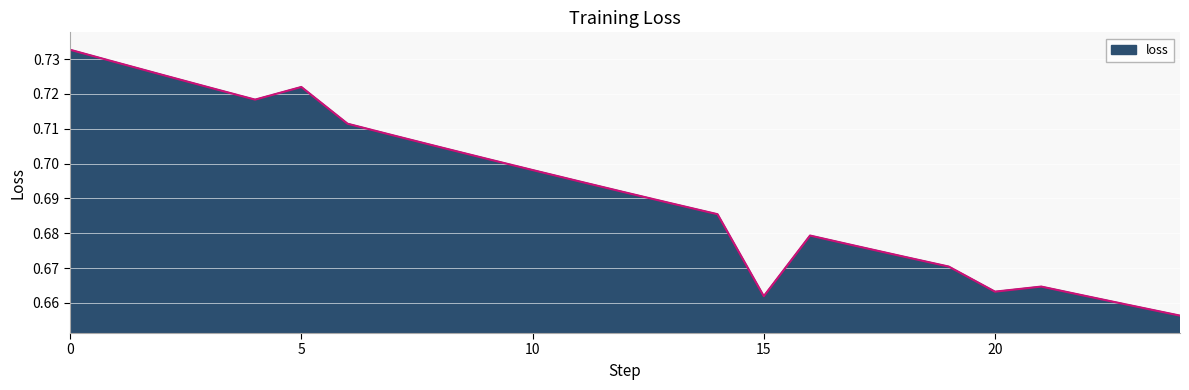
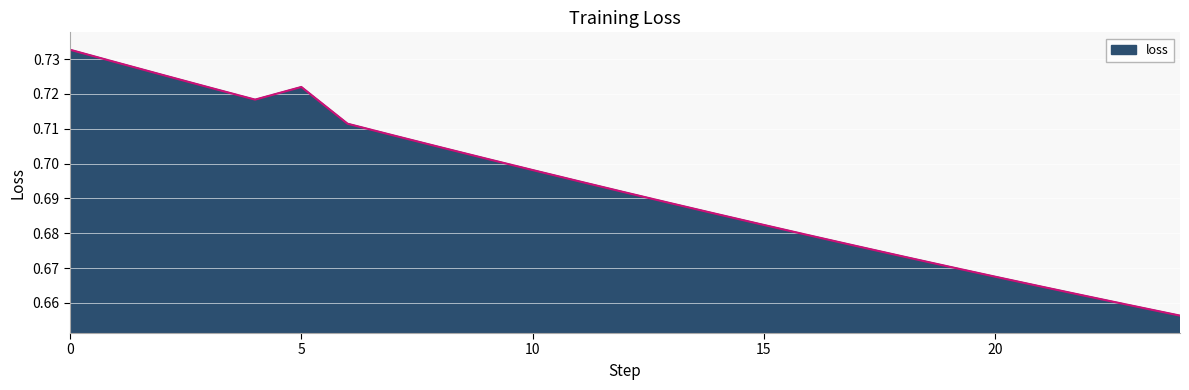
  {
    "0": 0.733,
    "5": 0.722,
    "10": 0.698,
-   "15": 0.662,
-   "20": 0.663
+   "15": 0.682,
+   "20": 0.668
  }
